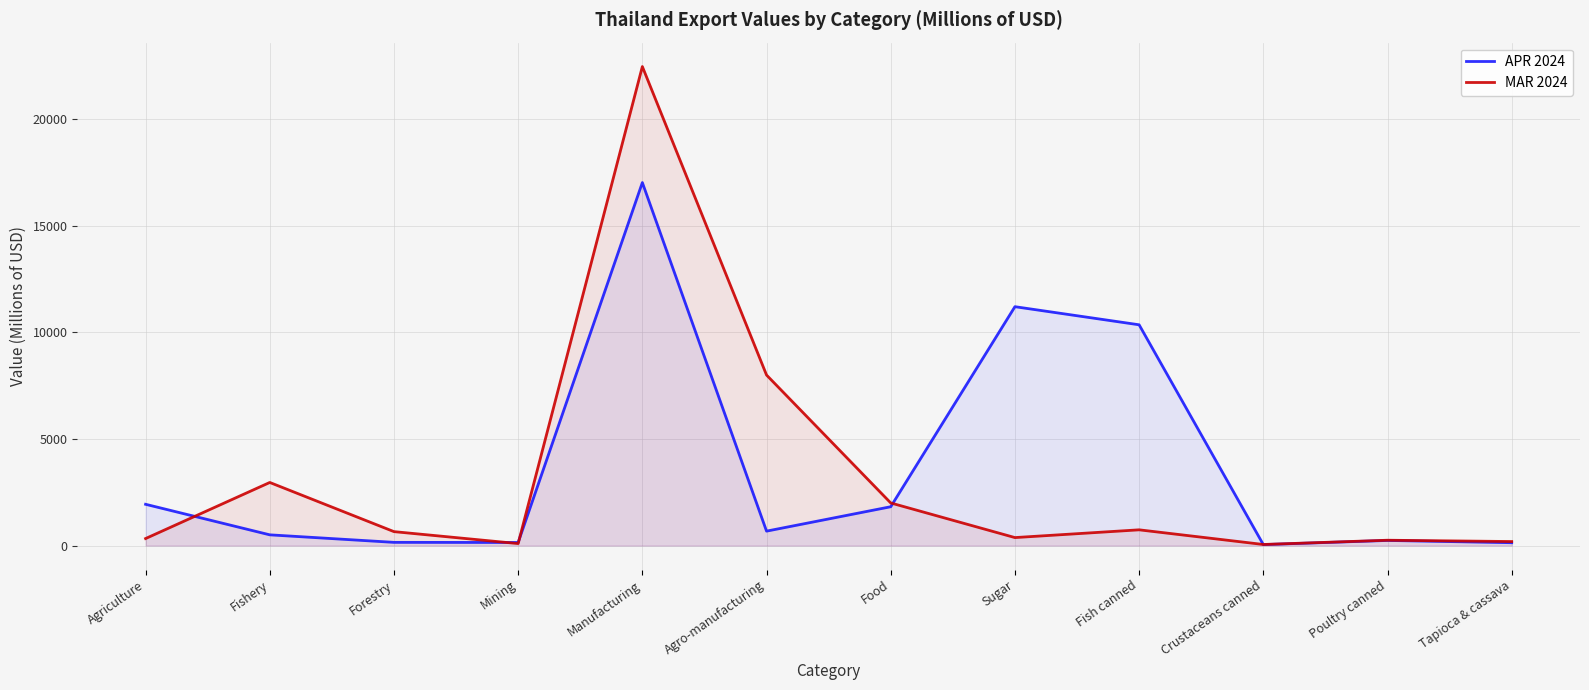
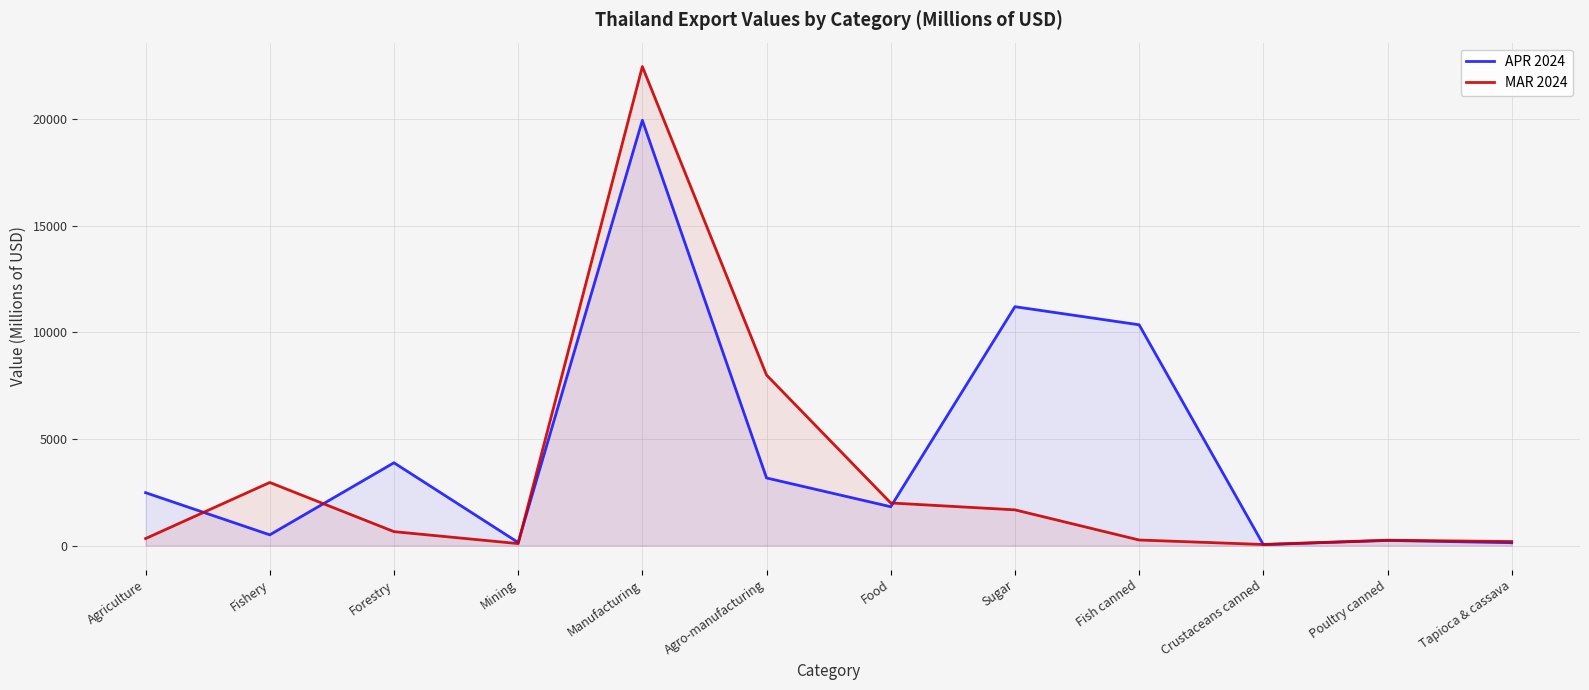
  {
    "APR 2024": {
-     "Agriculture": 1900,
+     "Agriculture": 2500,
      "Fishery": 500,
-     "Forestry": 200,
-     "Manufacturing": 17000,
-     "Agro-manufacturing": 700,
+     "Forestry": 3900,
+     "Manufacturing": 20000,
+     "Agro-manufacturing": 3200,
      "Food": 1800,
      "Sugar": 11200,
      "Fish canned": 10400
    },
    "MAR 2024": {
      "Agriculture": 300,
      "Fishery": 3000,
      "Forestry": 700,
      "Manufacturing": 22500,
      "Agro-manufacturing": 8000,
      "Food": 2000,
-     "Sugar": 400,
-     "Fish canned": 700
+     "Sugar": 1700,
+     "Fish canned": 300
    }
  }
